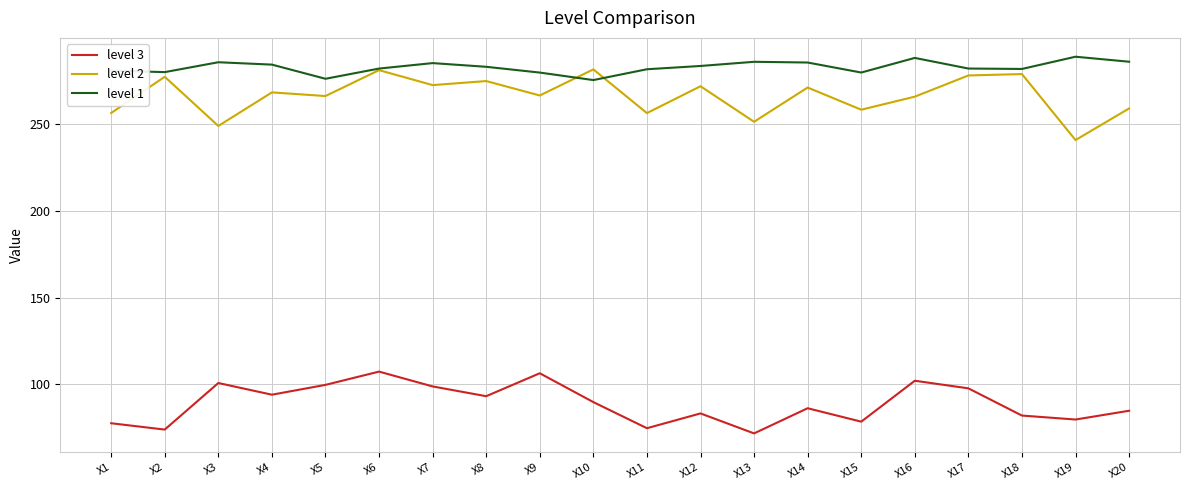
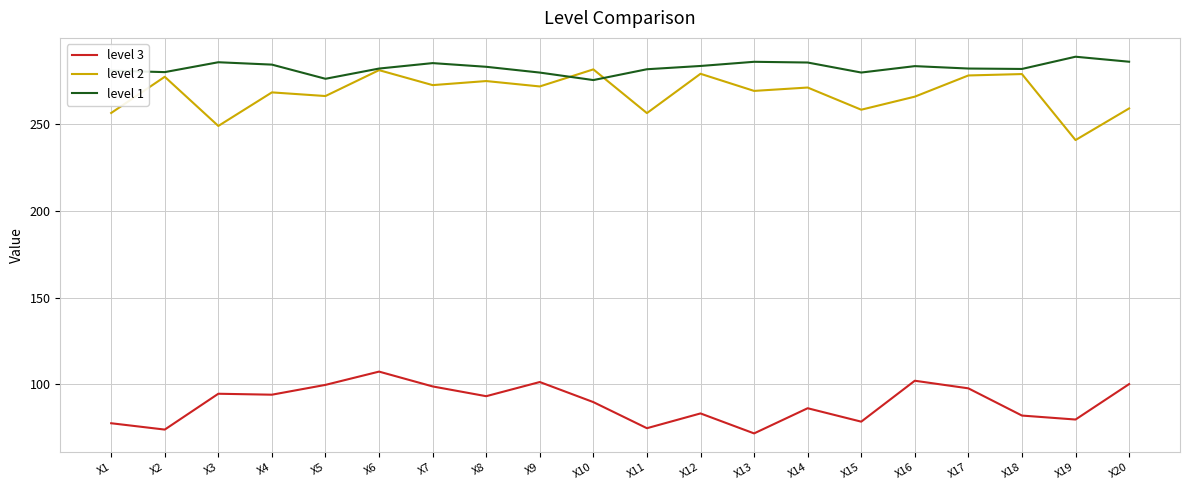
  {
    "level 3": {
      "X1": 78,
      "X2": 74,
-     "X3": 101,
+     "X3": 95,
      "X4": 94,
      "X5": 100,
      "X6": 107,
      "X7": 99,
      "X8": 93,
-     "X9": 106,
+     "X9": 101,
      "X10": 90,
      "X11": 75,
      "X12": 83,
      "X13": 72,
      "X14": 86,
      "X15": 78,
      "X16": 102,
      "X17": 98,
      "X18": 82,
      "X19": 80,
-     "X20": 85
+     "X20": 100
    },
    "level 2": {
      "X1": 256,
      "X2": 277,
      "X3": 249,
      "X4": 268,
      "X5": 266,
      "X7": 273,
      "X8": 275,
-     "X9": 267,
+     "X9": 272,
      "X10": 282,
      "X11": 256,
-     "X12": 272,
-     "X13": 251,
+     "X12": 279,
+     "X13": 269,
      "X14": 271,
      "X15": 258,
      "X16": 266,
      "X17": 278,
      "X18": 279,
      "X19": 241,
      "X20": 259
    },
    "level 1": {
      "X2": 280,
      "X3": 286,
      "X4": 284,
      "X5": 276,
      "X7": 285,
      "X8": 283,
      "X9": 280,
      "X10": 275,
      "X11": 282,
      "X12": 284,
      "X13": 286,
      "X14": 286,
      "X15": 280,
-     "X16": 288,
+     "X16": 283,
      "X17": 282,
      "X18": 282,
      "X19": 289,
      "X20": 286
    }
  }
